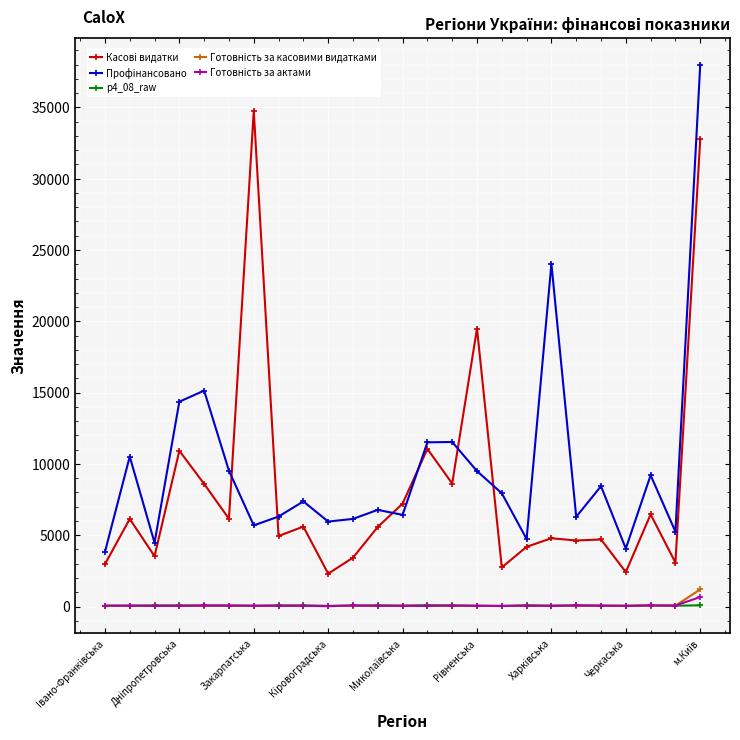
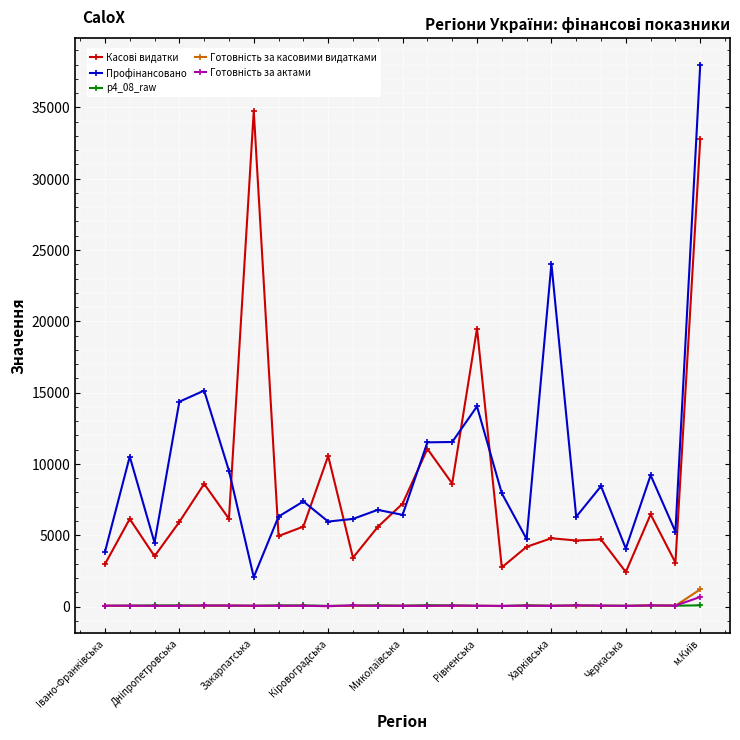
  {
    "Касові видатки": {
      "Івано-Франківська": 3000,
-     "Дніпропетровська": 10900,
+     "Дніпропетровська": 5900,
      "Закарпатська": 34800,
-     "Кіровоградська": 2300,
+     "Кіровоградська": 10600,
      "Миколаївська": 7200,
      "Рівненська": 19500,
      "Харківська": 4800,
      "Черкаська": 2400,
      "м.Київ": 32800
    },
    "Профінансовано": {
      "Івано-Франківська": 3800,
      "Дніпропетровська": 14400,
-     "Закарпатська": 5700,
+     "Закарпатська": 2100,
      "Кіровоградська": 6000,
      "Миколаївська": 6400,
-     "Рівненська": 9500,
+     "Рівненська": 14000,
      "Харківська": 24000,
      "Черкаська": 4100,
      "м.Київ": 38000
    },
    "p4_08_raw": {
      "м.Київ": 100
    },
    "Готовність за касовими видатками": {
      "м.Київ": 1200
    },
    "Готовність за актами": {
      "м.Київ": 700
    }
  }
